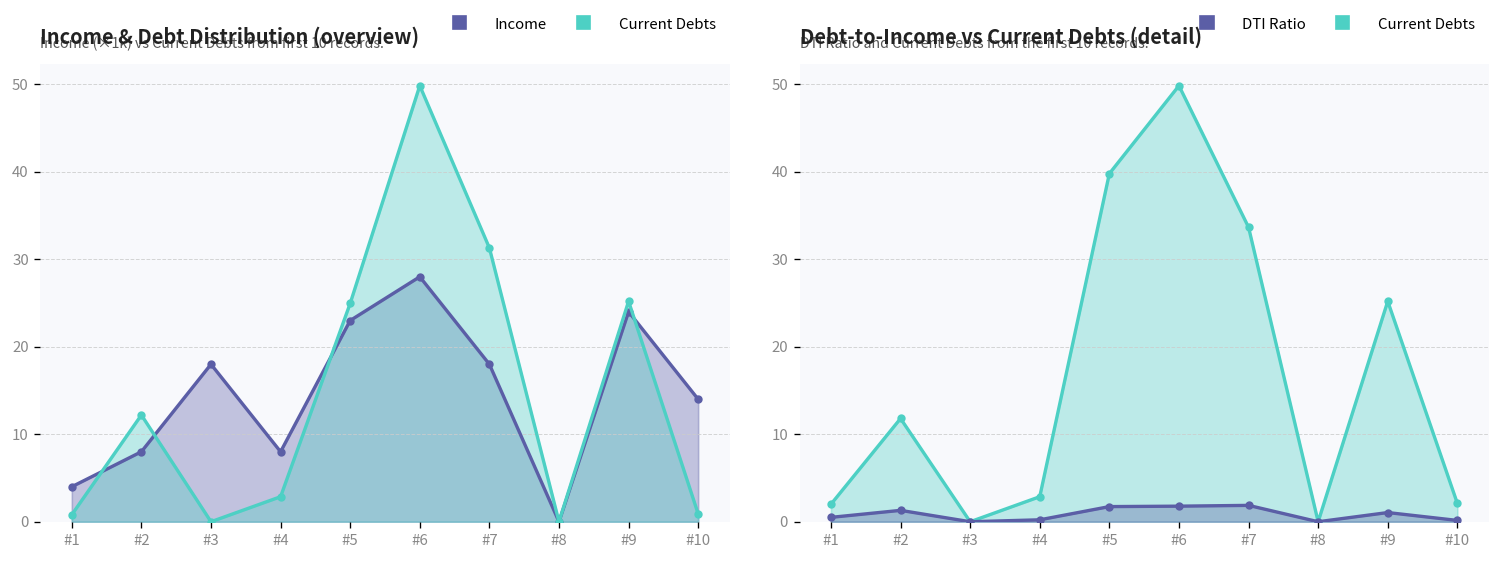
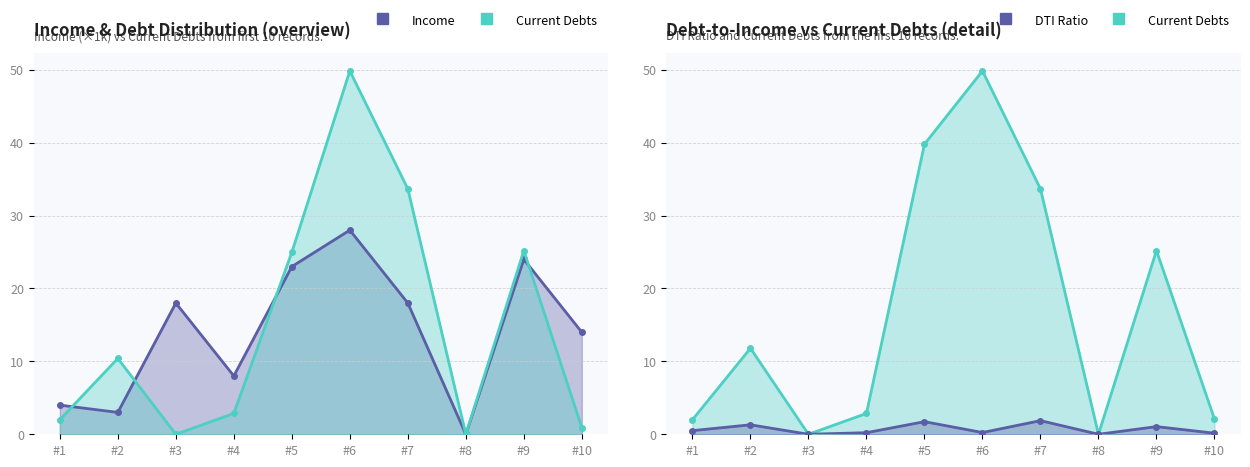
  {
    "Income & Debt Distribution (overview)": {
      "Income": {
        "#1": 4,
-       "#2": 8,
+       "#2": 3,
        "#3": 18,
        "#4": 8,
        "#5": 23,
        "#6": 28,
        "#7": 18,
        "#9": 24,
        "#10": 14
      },
      "Current Debts": {
-       "#1": 1,
-       "#2": 12,
+       "#1": 2,
+       "#2": 10,
        "#3": 0,
        "#4": 3,
        "#5": 25,
        "#6": 50,
-       "#7": 31,
+       "#7": 34,
        "#9": 25,
        "#10": 1
      }
    },
    "Debt-to-Income vs Current Debts (detail)": {
      "DTI Ratio": {
        "#1": 1,
        "#2": 1,
        "#4": 0,
        "#5": 2,
-       "#6": 2,
+       "#6": 0,
        "#7": 2,
        "#9": 1,
        "#10": 0
      }
    }
  }
